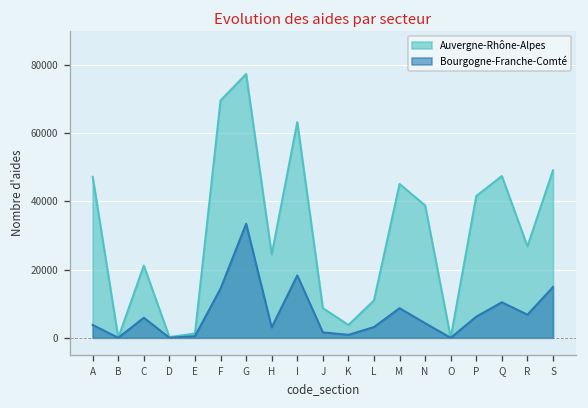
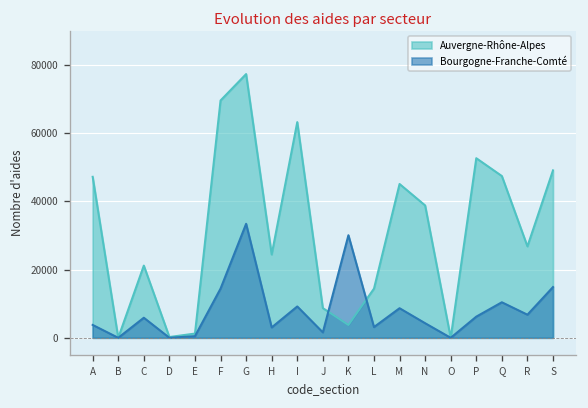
  {
    "Auvergne-Rhône-Alpes": {
      "A": 47000,
      "C": 21000,
      "F": 70000,
      "G": 77000,
      "H": 24000,
      "I": 63000,
      "J": 9000,
      "K": 4000,
-     "L": 11000,
+     "L": 14000,
      "M": 45000,
      "N": 39000,
-     "P": 42000,
+     "P": 53000,
      "Q": 47000,
      "R": 27000,
      "S": 49000
    },
    "Bourgogne-Franche-Comté": {
      "A": 4000,
      "C": 6000,
      "F": 14000,
      "G": 33000,
      "H": 3000,
-     "I": 18000,
+     "I": 9000,
      "J": 2000,
-     "K": 1000,
+     "K": 30000,
      "L": 3000,
      "M": 9000,
      "N": 4000,
      "P": 6000,
      "Q": 10000,
      "R": 7000,
      "S": 15000
    }
  }
